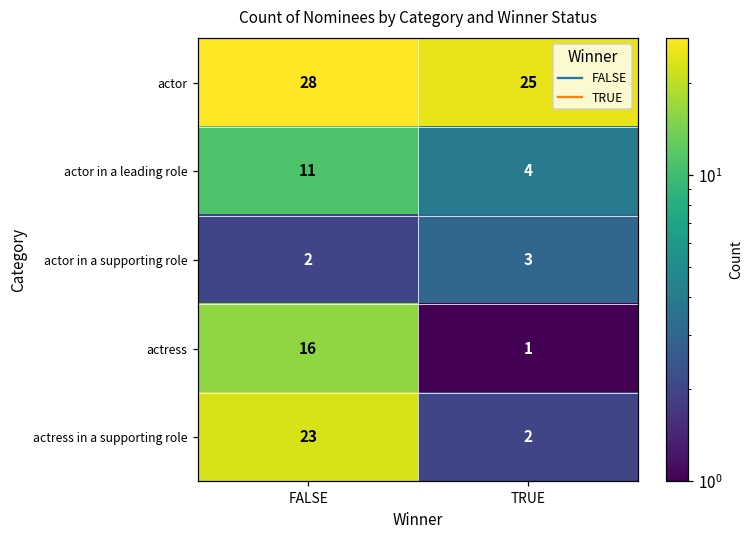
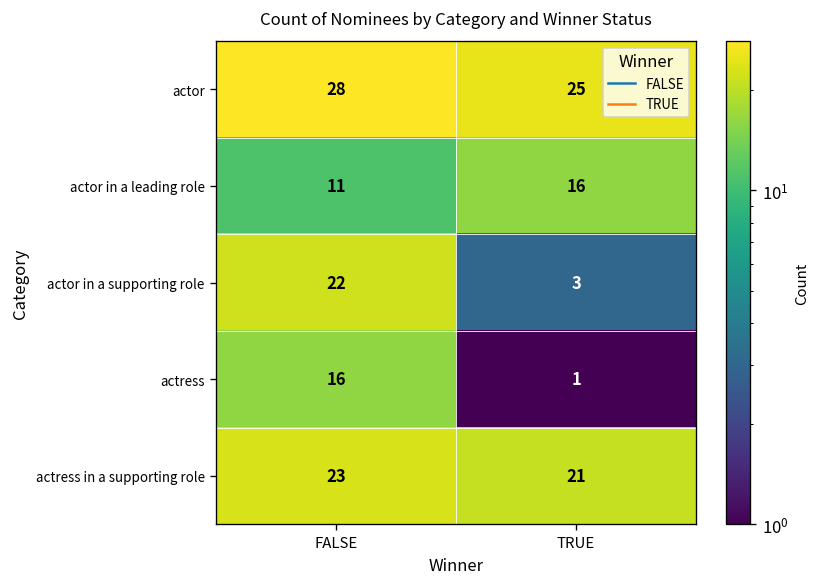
  {
    "actor": {
      "FALSE": 28,
      "TRUE": 25
    },
    "actor in a leading role": {
      "FALSE": 11,
-     "TRUE": 4
+     "TRUE": 16
    },
    "actor in a supporting role": {
-     "FALSE": 2,
+     "FALSE": 22,
      "TRUE": 3
    },
    "actress": {
      "FALSE": 16,
      "TRUE": 1
    },
    "actress in a supporting role": {
      "FALSE": 23,
-     "TRUE": 2
+     "TRUE": 21
    }
  }
